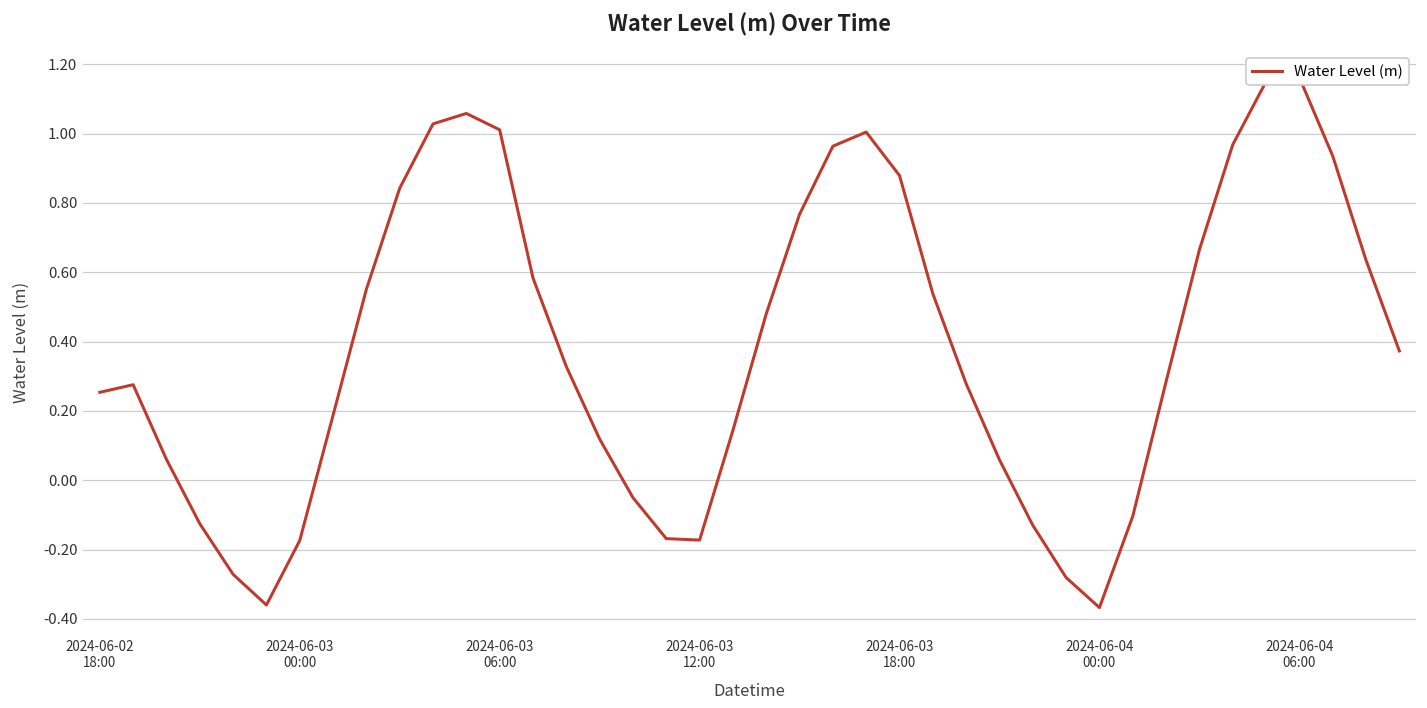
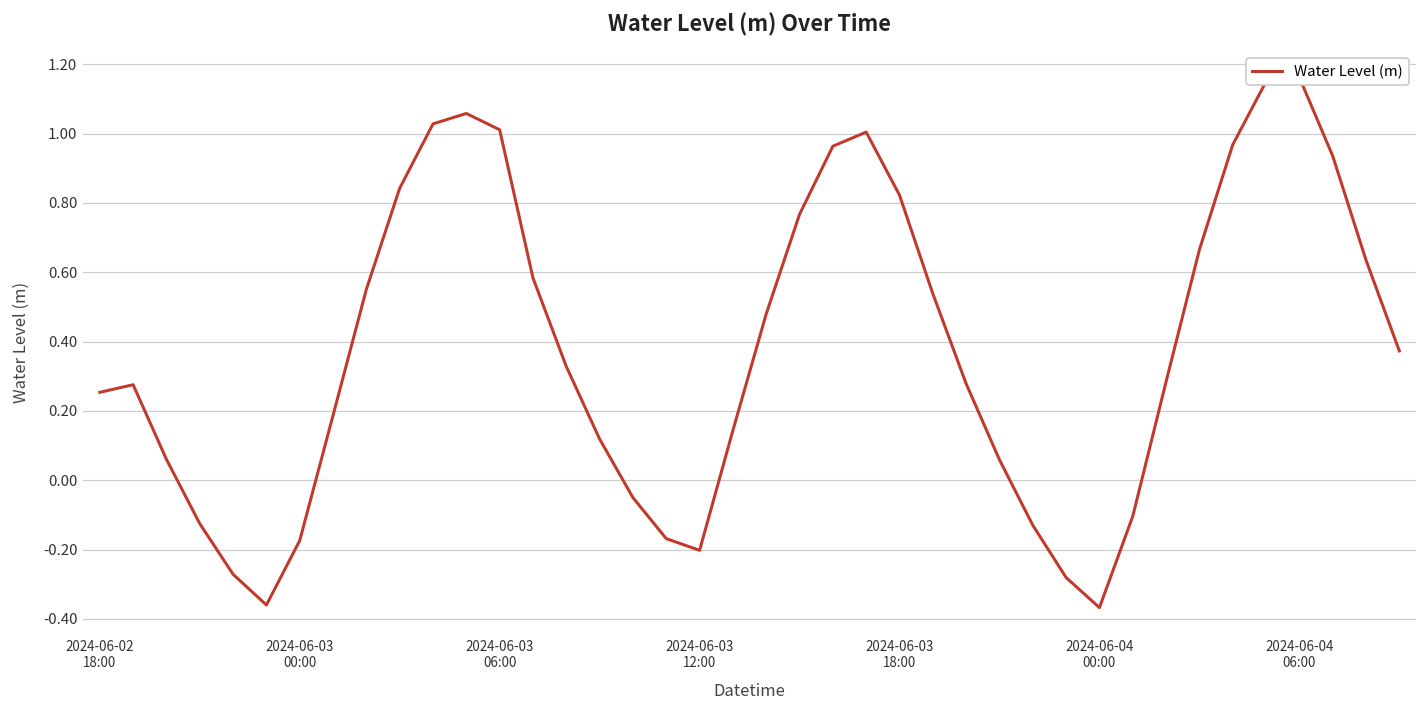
  {
    "2024-06-02 18:00": 0.25,
    "2024-06-03 00:00": -0.17,
    "2024-06-03 06:00": 1.01,
-   "2024-06-03 12:00": -0.17,
-   "2024-06-03 18:00": 0.88,
+   "2024-06-03 12:00": -0.20,
+   "2024-06-03 18:00": 0.82,
    "2024-06-04 00:00": -0.37
  }
